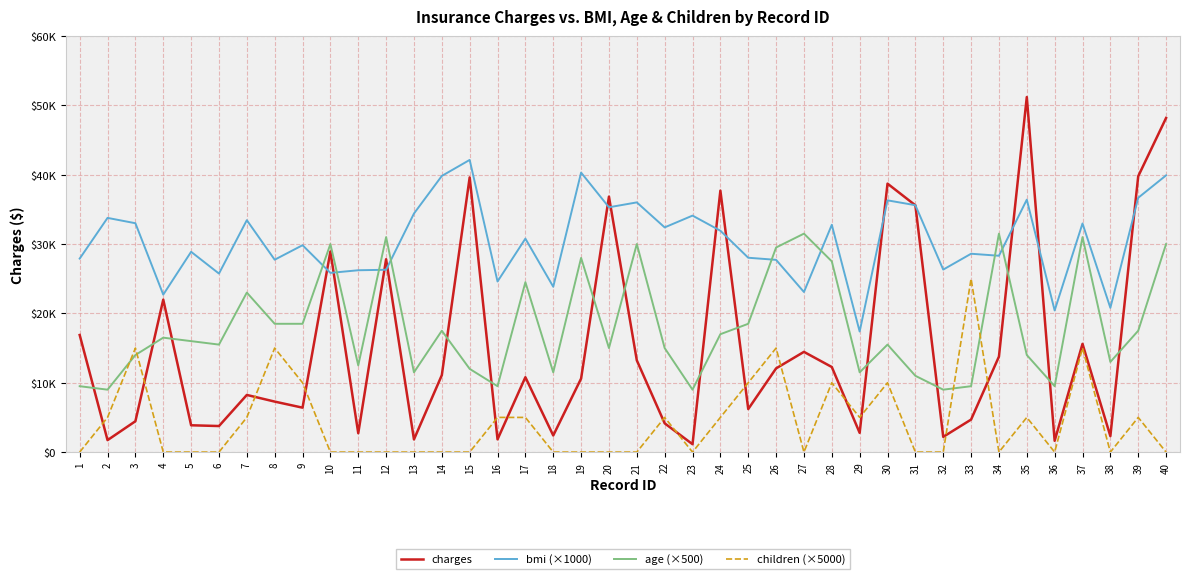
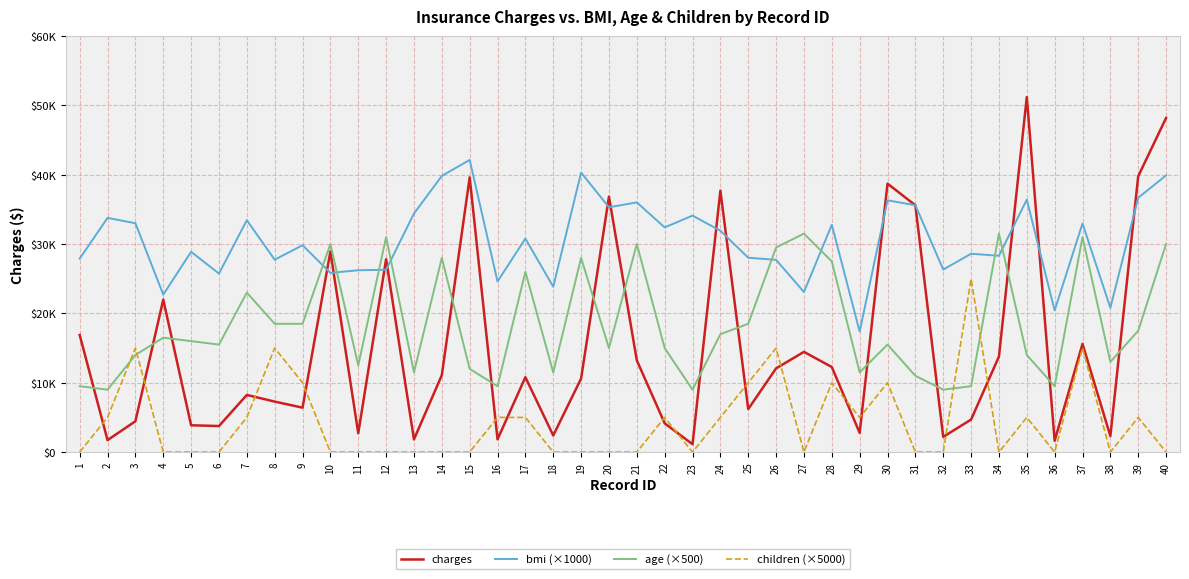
  {
    "charges": {
      "1": "$17000",
      "2": "$2000",
      "3": "$4000",
      "4": "$22000",
      "5": "$4000",
      "6": "$4000",
      "7": "$8000",
      "8": "$7000",
      "9": "$6000",
      "10": "$29000",
      "11": "$3000",
      "12": "$28000",
      "13": "$2000",
      "14": "$11000",
      "15": "$40000",
      "16": "$2000",
      "17": "$11000",
      "18": "$2000",
      "19": "$11000",
      "20": "$37000",
      "21": "$13000",
      "22": "$4000",
      "23": "$1000",
      "24": "$38000",
      "25": "$6000",
      "26": "$12000",
      "27": "$14000",
      "28": "$12000",
      "29": "$3000",
      "30": "$39000",
      "32": "$2000",
      "33": "$5000",
      "34": "$14000",
      "35": "$51000",
      "36": "$2000",
      "37": "$16000",
      "38": "$2000",
      "39": "$40000",
      "40": "$48000"
    },
    "bmi (×1000)": {
      "1": "$28000",
      "2": "$34000",
      "3": "$33000",
      "4": "$23000",
      "5": "$29000",
      "6": "$26000",
      "7": "$33000",
      "8": "$28000",
      "9": "$30000",
      "10": "$26000",
      "11": "$26000",
      "12": "$26000",
      "13": "$34000",
      "14": "$40000",
      "15": "$42000",
      "16": "$25000",
      "17": "$31000",
      "18": "$24000",
      "19": "$40000",
      "20": "$35000",
      "21": "$36000",
      "22": "$32000",
      "23": "$34000",
      "24": "$32000",
      "25": "$28000",
      "26": "$28000",
      "27": "$23000",
      "28": "$33000",
      "29": "$17000",
      "30": "$36000",
      "32": "$26000",
      "33": "$29000",
      "34": "$28000",
      "35": "$36000",
      "36": "$20000",
      "37": "$33000",
      "38": "$21000",
      "39": "$37000",
      "40": "$40000"
    },
    "age (×500)": {
      "1": "$10000",
      "2": "$9000",
      "3": "$14000",
      "4": "$17000",
      "5": "$16000",
      "6": "$16000",
      "7": "$23000",
      "8": "$19000",
      "9": "$19000",
      "10": "$30000",
      "11": "$13000",
      "12": "$31000",
      "13": "$12000",
-     "14": "$18000",
+     "14": "$28000",
      "15": "$12000",
      "16": "$10000",
-     "17": "$25000",
+     "17": "$26000",
      "18": "$12000",
      "19": "$28000",
      "20": "$15000",
      "21": "$30000",
      "22": "$15000",
      "23": "$9000",
      "24": "$17000",
      "25": "$19000",
      "26": "$30000",
      "27": "$32000",
      "28": "$28000",
      "29": "$12000",
      "30": "$16000",
      "31": "$11000",
      "32": "$9000",
      "33": "$10000",
      "34": "$32000",
      "35": "$14000",
      "36": "$10000",
      "37": "$31000",
      "38": "$13000",
      "39": "$18000",
      "40": "$30000"
    },
    "children (×5000)": {
      "1": "$0",
      "2": "$5000",
      "3": "$15000",
      "4": "$0",
      "5": "$0",
      "6": "$0",
      "7": "$5000",
      "8": "$15000",
      "9": "$10000",
      "10": "$0",
      "11": "$0",
      "12": "$0",
      "13": "$0",
      "14": "$0",
      "15": "$0",
      "16": "$5000",
      "17": "$5000",
      "18": "$0",
      "19": "$0",
      "20": "$0",
      "21": "$0",
      "22": "$5000",
      "23": "$0",
      "24": "$5000",
      "25": "$10000",
      "26": "$15000",
      "27": "$0",
      "28": "$10000",
      "29": "$5000",
      "30": "$10000",
      "31": "$0",
      "32": "$0",
      "33": "$25000",
      "34": "$0",
      "35": "$5000",
      "36": "$0",
      "37": "$15000",
      "38": "$0",
      "39": "$5000",
      "40": "$0"
    }
  }
